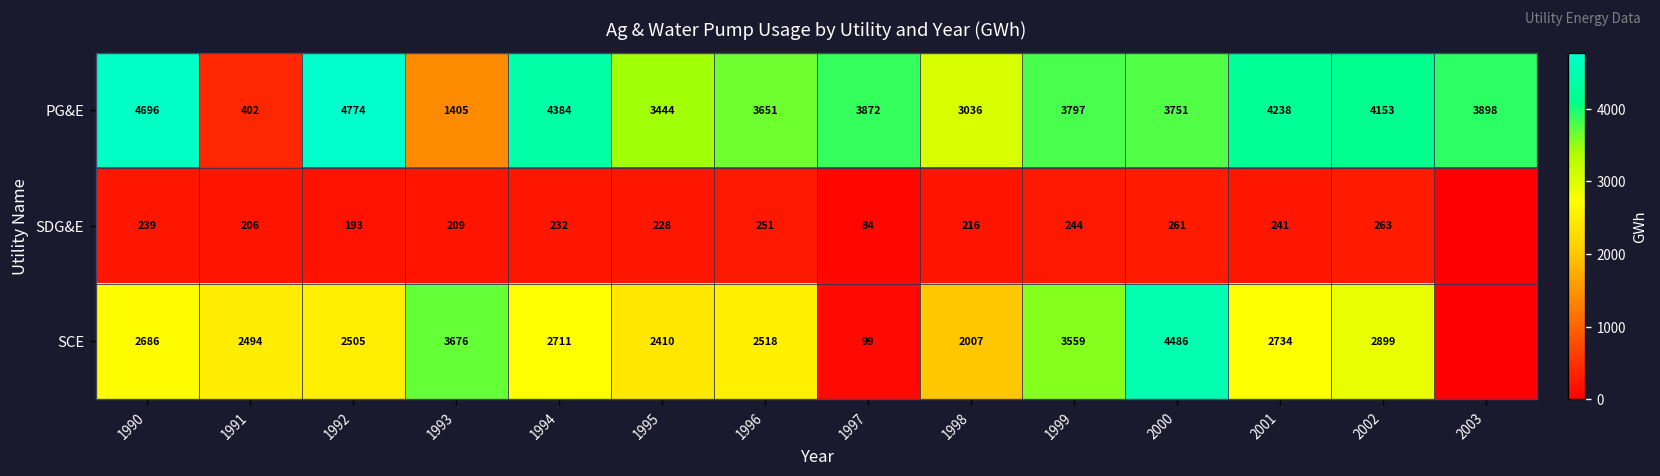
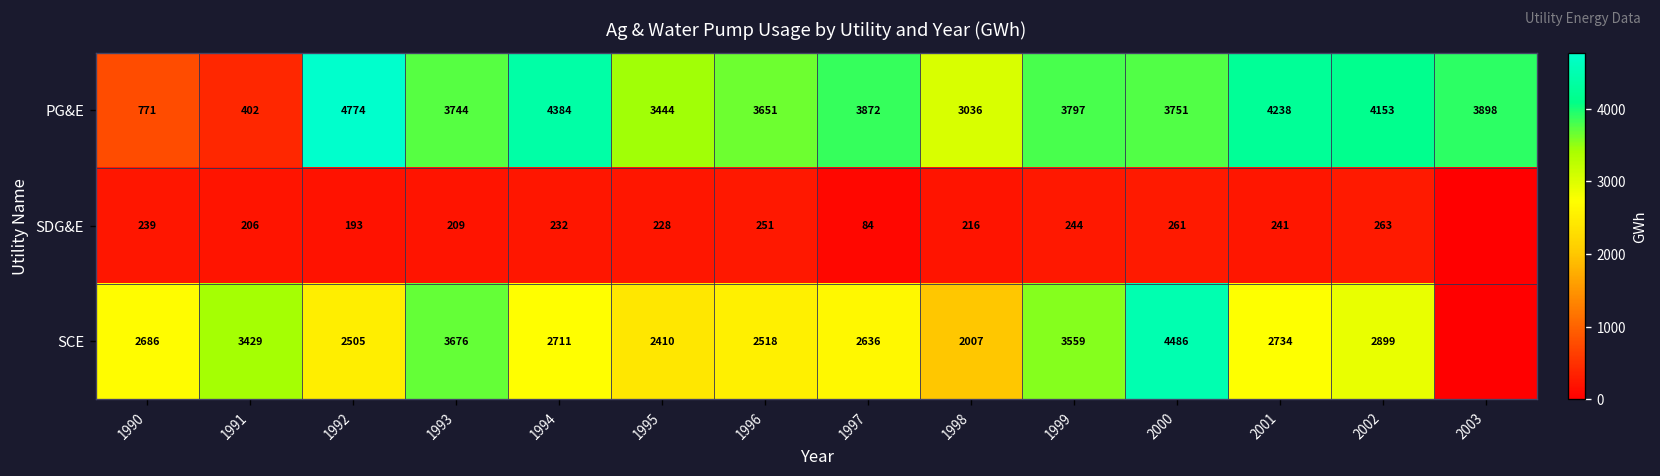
  {
    "PG&E": {
-     "1990": 4696,
+     "1990": 771,
      "1991": 402,
      "1992": 4774,
-     "1993": 1405,
+     "1993": 3744,
      "1994": 4384,
      "1995": 3444,
      "1996": 3651,
      "1997": 3872,
      "1998": 3036,
      "1999": 3797,
      "2000": 3751,
      "2001": 4238,
      "2002": 4153,
      "2003": 3898
    },
    "SDG&E": {
      "1990": 239,
      "1991": 206,
      "1992": 193,
      "1993": 209,
      "1994": 232,
      "1995": 228,
      "1996": 251,
      "1997": 84,
      "1998": 216,
      "1999": 244,
      "2000": 261,
      "2001": 241,
      "2002": 263
    },
    "SCE": {
      "1990": 2686,
-     "1991": 2494,
+     "1991": 3429,
      "1992": 2505,
      "1993": 3676,
      "1994": 2711,
      "1995": 2410,
      "1996": 2518,
-     "1997": 99,
+     "1997": 2636,
      "1998": 2007,
      "1999": 3559,
      "2000": 4486,
      "2001": 2734,
      "2002": 2899
    }
  }
